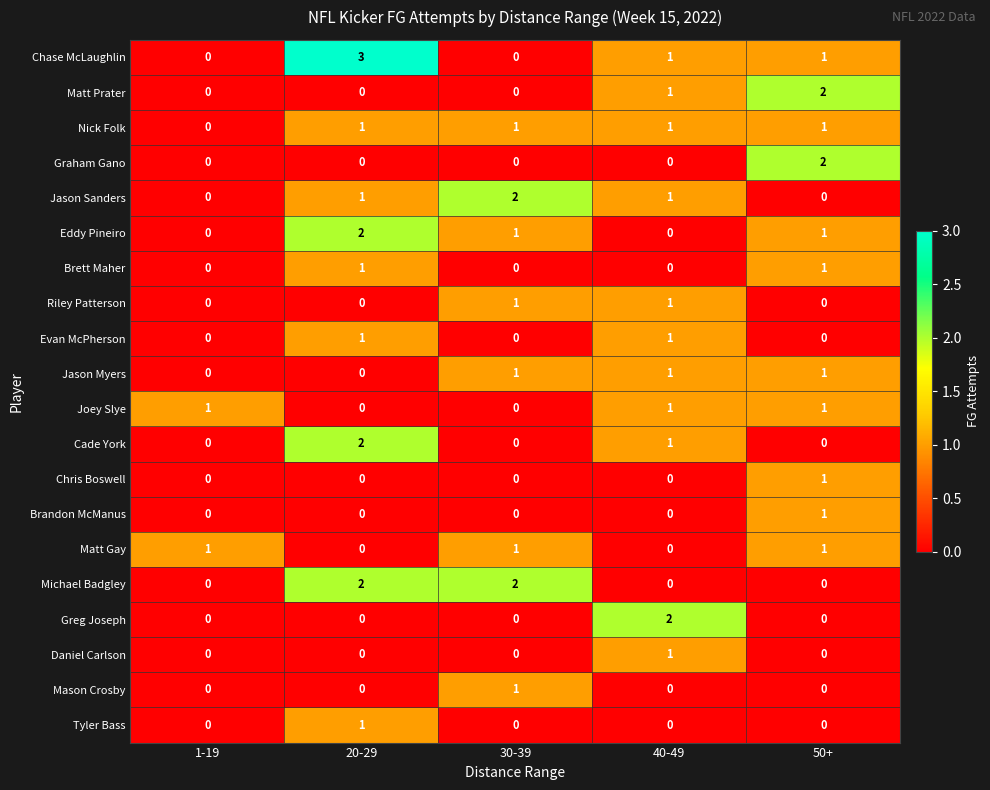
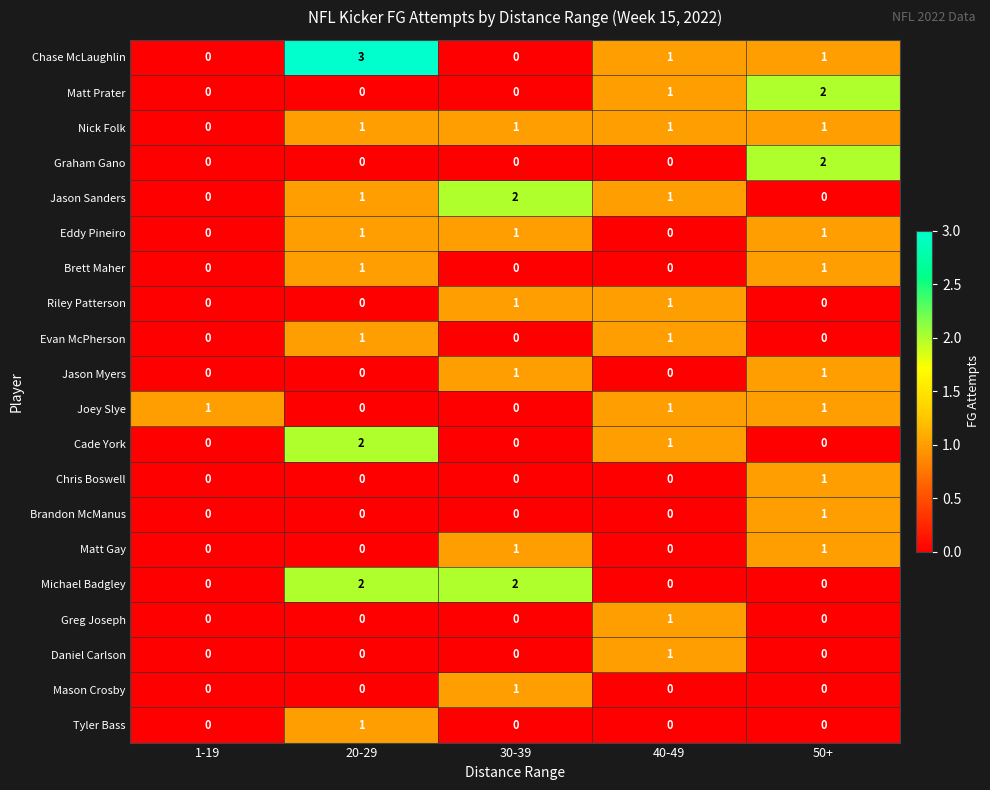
  {
    "Chase McLaughlin": {
      "1-19": 0,
      "20-29": 3,
      "30-39": 0,
      "40-49": 1,
      "50+": 1
    },
    "Matt Prater": {
      "1-19": 0,
      "20-29": 0,
      "30-39": 0,
      "40-49": 1,
      "50+": 2
    },
    "Nick Folk": {
      "1-19": 0,
      "20-29": 1,
      "30-39": 1,
      "40-49": 1,
      "50+": 1
    },
    "Graham Gano": {
      "1-19": 0,
      "20-29": 0,
      "30-39": 0,
      "40-49": 0,
      "50+": 2
    },
    "Jason Sanders": {
      "1-19": 0,
      "20-29": 1,
      "30-39": 2,
      "40-49": 1,
      "50+": 0
    },
    "Eddy Pineiro": {
      "1-19": 0,
-     "20-29": 2,
+     "20-29": 1,
      "30-39": 1,
      "40-49": 0,
      "50+": 1
    },
    "Brett Maher": {
      "1-19": 0,
      "20-29": 1,
      "30-39": 0,
      "40-49": 0,
      "50+": 1
    },
    "Riley Patterson": {
      "1-19": 0,
      "20-29": 0,
      "30-39": 1,
      "40-49": 1,
      "50+": 0
    },
    "Evan McPherson": {
      "1-19": 0,
      "20-29": 1,
      "30-39": 0,
      "40-49": 1,
      "50+": 0
    },
    "Jason Myers": {
      "1-19": 0,
      "20-29": 0,
      "30-39": 1,
-     "40-49": 1,
+     "40-49": 0,
      "50+": 1
    },
    "Joey Slye": {
      "1-19": 1,
      "20-29": 0,
      "30-39": 0,
      "40-49": 1,
      "50+": 1
    },
    "Cade York": {
      "1-19": 0,
      "20-29": 2,
      "30-39": 0,
      "40-49": 1,
      "50+": 0
    },
    "Chris Boswell": {
      "1-19": 0,
      "20-29": 0,
      "30-39": 0,
      "40-49": 0,
      "50+": 1
    },
    "Brandon McManus": {
      "1-19": 0,
      "20-29": 0,
      "30-39": 0,
      "40-49": 0,
      "50+": 1
    },
    "Matt Gay": {
-     "1-19": 1,
+     "1-19": 0,
      "20-29": 0,
      "30-39": 1,
      "40-49": 0,
      "50+": 1
    },
    "Michael Badgley": {
      "1-19": 0,
      "20-29": 2,
      "30-39": 2,
      "40-49": 0,
      "50+": 0
    },
    "Greg Joseph": {
      "1-19": 0,
      "20-29": 0,
      "30-39": 0,
-     "40-49": 2,
+     "40-49": 1,
      "50+": 0
    },
    "Daniel Carlson": {
      "1-19": 0,
      "20-29": 0,
      "30-39": 0,
      "40-49": 1,
      "50+": 0
    },
    "Mason Crosby": {
      "1-19": 0,
      "20-29": 0,
      "30-39": 1,
      "40-49": 0,
      "50+": 0
    },
    "Tyler Bass": {
      "1-19": 0,
      "20-29": 1,
      "30-39": 0,
      "40-49": 0,
      "50+": 0
    }
  }
